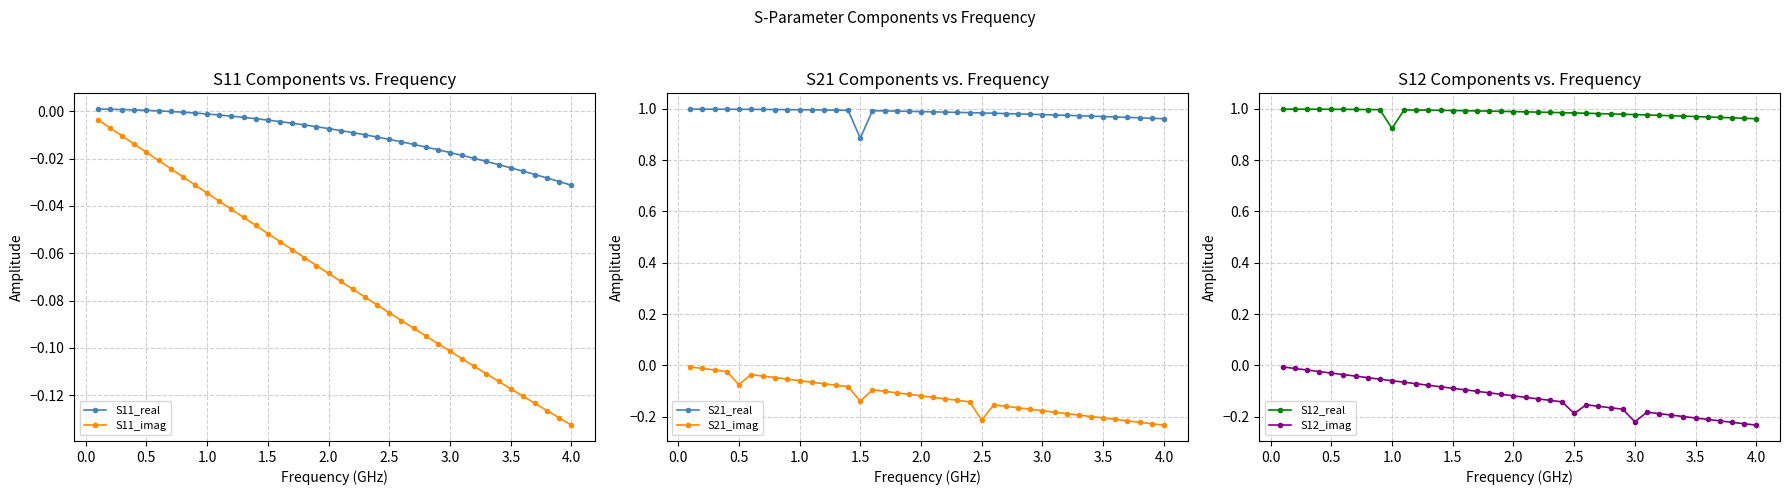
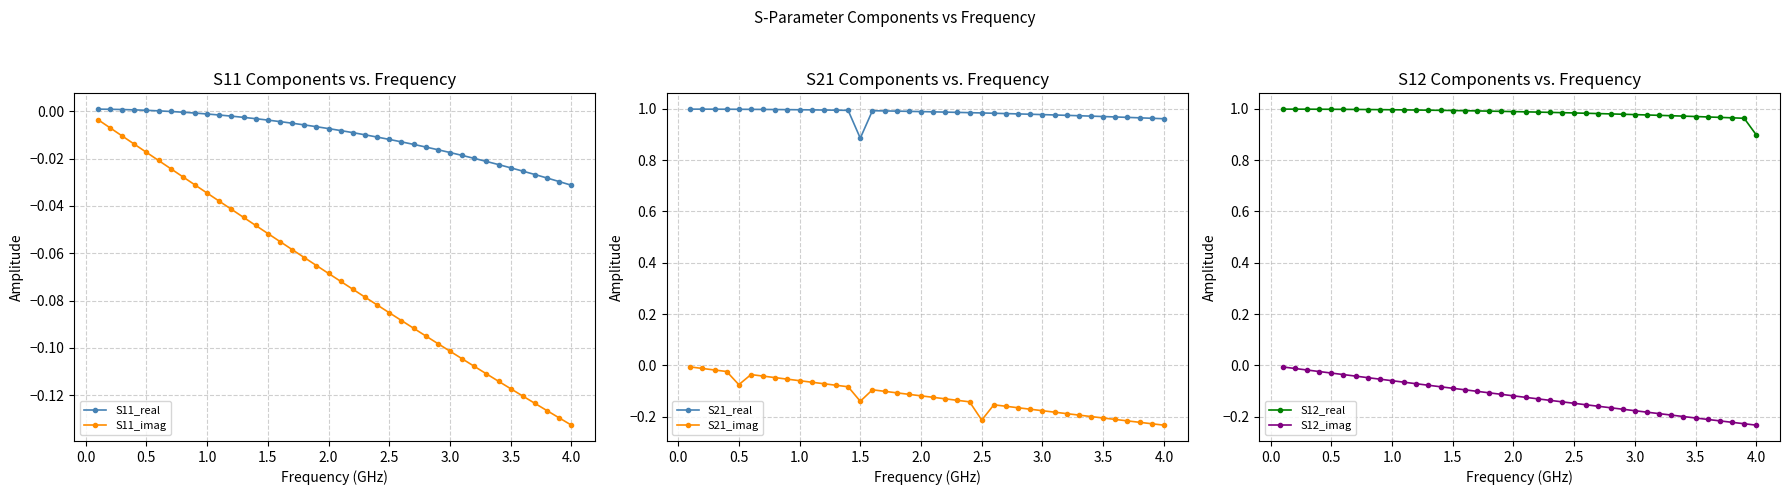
  {
    "S11 Components vs. Frequency": {
      "S11_real": {
        "0.5": 0.000,
        "1.0": -0.001,
        "1.5": -0.004,
        "2.0": -0.007,
        "2.5": -0.012,
        "3.0": -0.017,
        "3.5": -0.024,
        "4.0": -0.031
      },
      "S11_imag": {
        "0.5": -0.017,
        "1.0": -0.035,
        "1.5": -0.052,
        "2.0": -0.069,
        "2.5": -0.085,
        "3.0": -0.101,
        "3.5": -0.117,
        "4.0": -0.133
      }
    },
    "S21 Components vs. Frequency": {
      "S21_real": {
        "0.5": 1.00,
        "1.0": 1.00,
        "1.5": 0.89,
        "2.0": 0.99,
        "2.5": 0.98,
        "3.0": 0.98,
        "3.5": 0.97,
        "4.0": 0.96
      },
      "S21_imag": {
        "0.5": -0.08,
        "1.0": -0.06,
        "1.5": -0.14,
        "2.0": -0.12,
        "2.5": -0.21,
        "3.0": -0.18,
        "3.5": -0.21,
        "4.0": -0.23
      }
    },
    "S12 Components vs. Frequency": {
      "S12_real": {
        "0.5": 1.00,
-       "1.0": 0.92,
+       "1.0": 1.00,
        "1.5": 0.99,
        "2.0": 0.99,
        "2.5": 0.98,
        "3.0": 0.98,
        "3.5": 0.97,
-       "4.0": 0.96
+       "4.0": 0.90
      },
      "S12_imag": {
        "0.5": -0.03,
        "1.0": -0.06,
        "1.5": -0.09,
        "2.0": -0.12,
-       "2.5": -0.19,
-       "3.0": -0.22,
+       "2.5": -0.15,
+       "3.0": -0.18,
        "3.5": -0.21,
        "4.0": -0.23
      }
    }
  }
